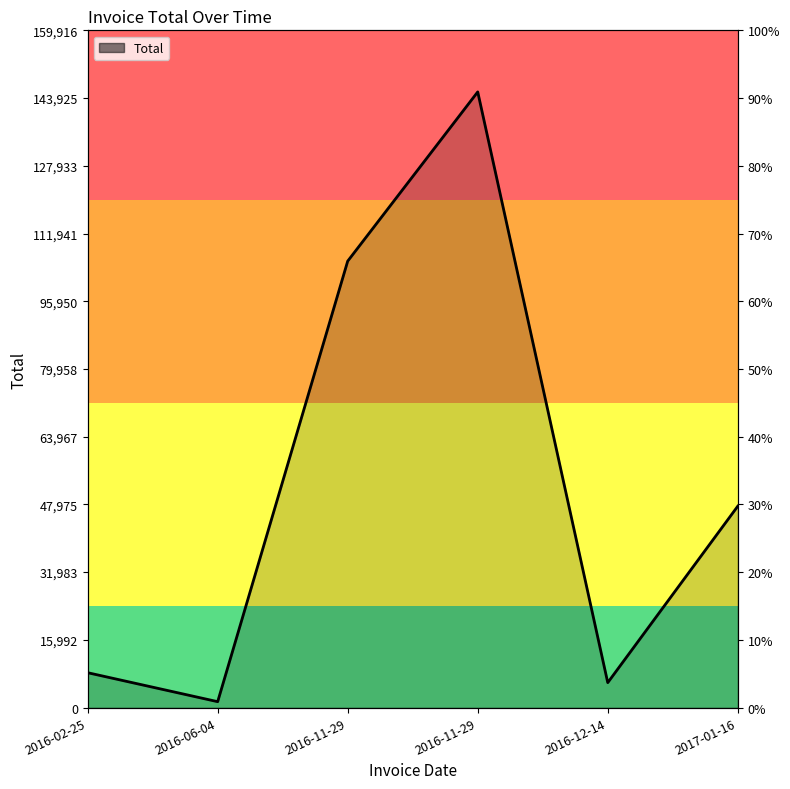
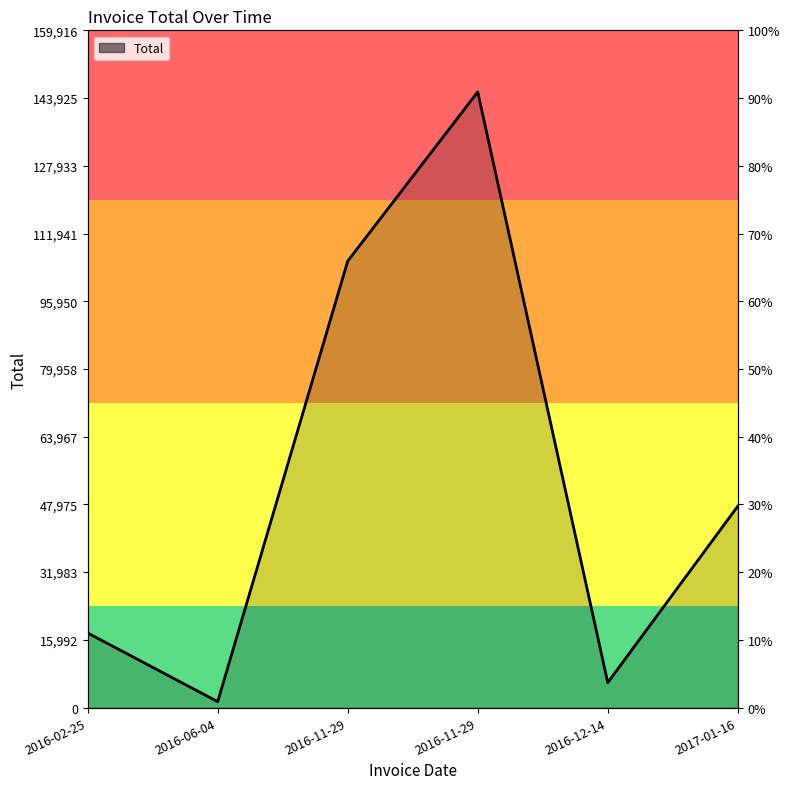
  {
-   "2016-02-25": "8,000",
+   "2016-02-25": "18,000",
    "2016-06-04": "1,000",
    "2016-12-14": "6,000",
    "2017-01-16": "48,000"
  }
